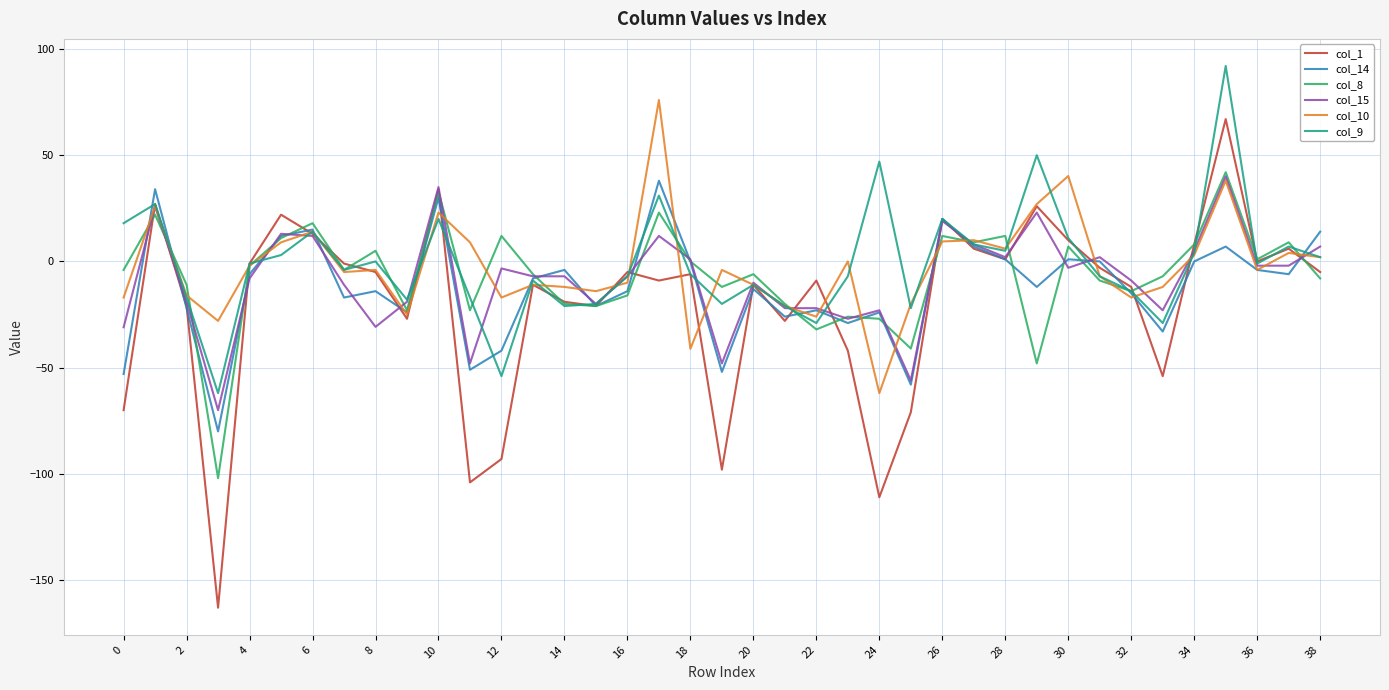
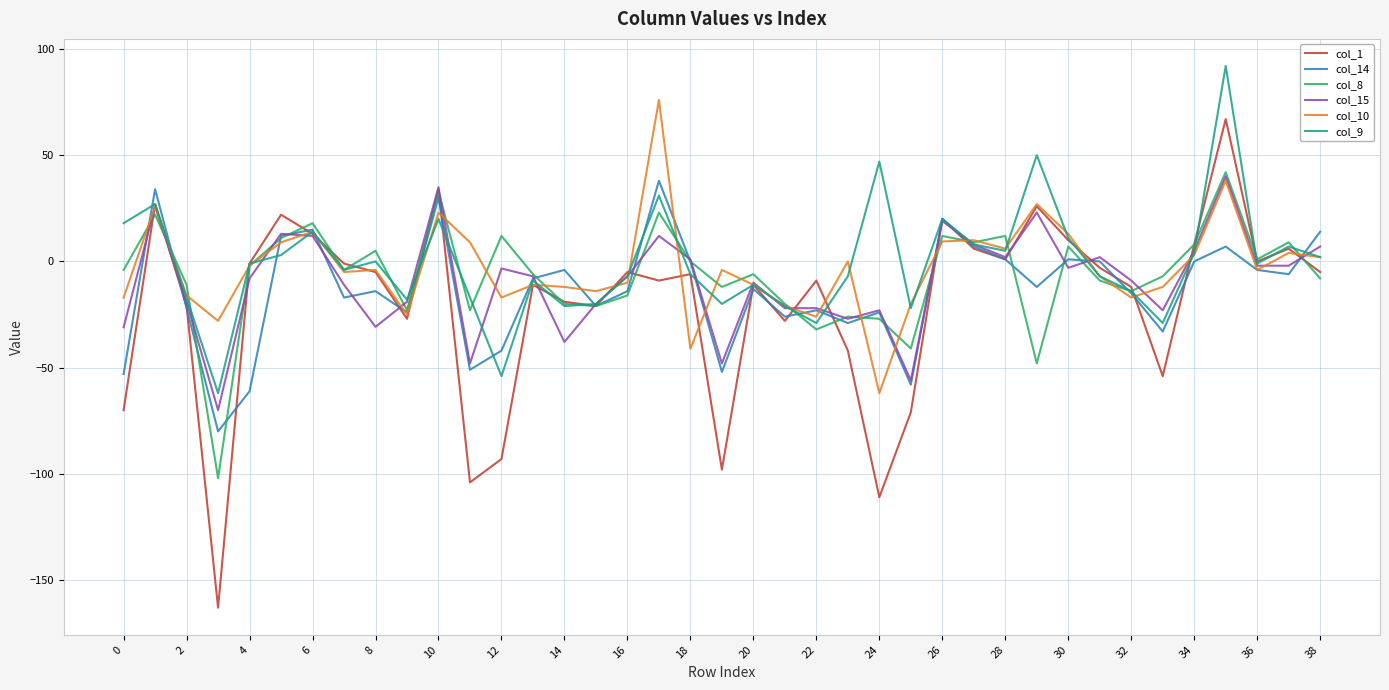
  {
    "col_1": {
      "0": -70,
      "12": -93,
      "16": -5,
      "22": -9,
      "24": -111,
      "32": -12,
      "38": -5
    },
    "col_14": {
      "0": -53,
-     "4": -6,
+     "4": -61,
      "8": -14,
      "10": 30,
      "12": -42,
      "14": -4,
      "16": -14,
      "20": -13,
      "30": 1,
      "34": 0,
      "38": 14
    },
    "col_15": {
      "0": -31,
      "2": -19,
      "4": -8,
      "8": -31,
      "12": -3,
-     "14": -7,
+     "14": -38,
      "30": -3,
      "32": -9,
      "38": 7
    },
    "col_10": {
      "0": -17,
      "10": 23,
      "12": -17,
      "14": -12,
      "16": -10,
      "18": -41,
      "22": -26,
      "24": -62,
      "26": 9,
-     "30": 40,
+     "30": 13,
      "32": -17
    }
  }
